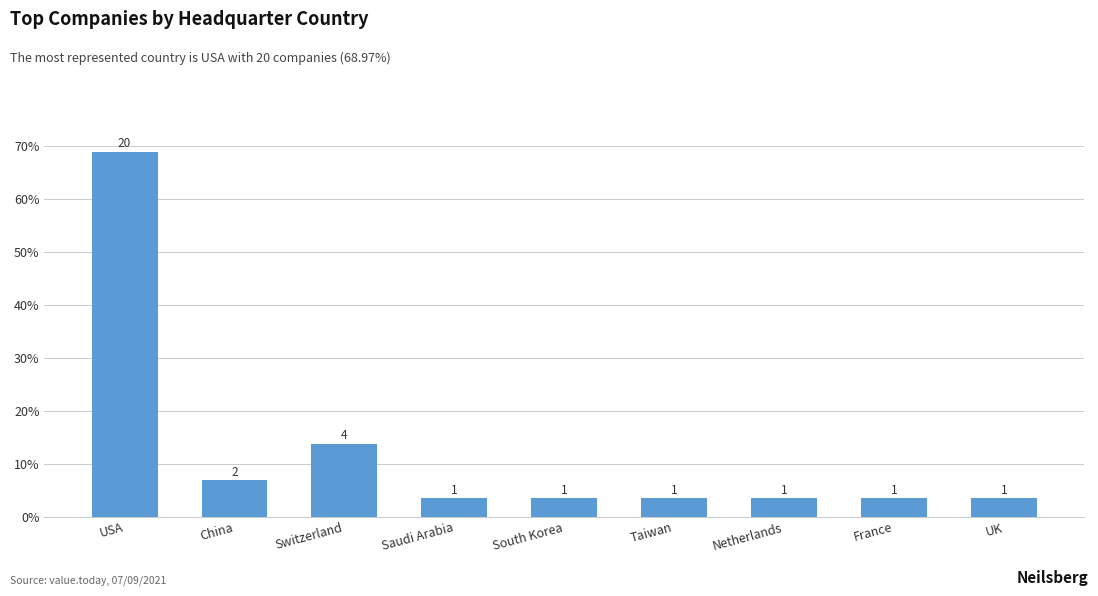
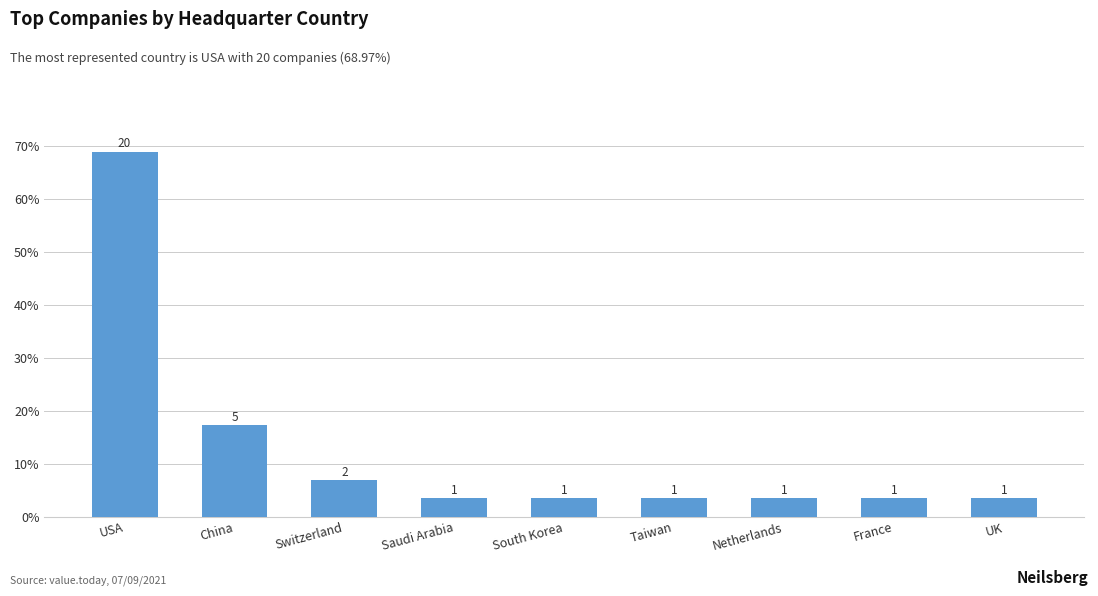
  {
-   "China": 2,
-   "Switzerland": 4
+   "China": 5,
+   "Switzerland": 2
  }
